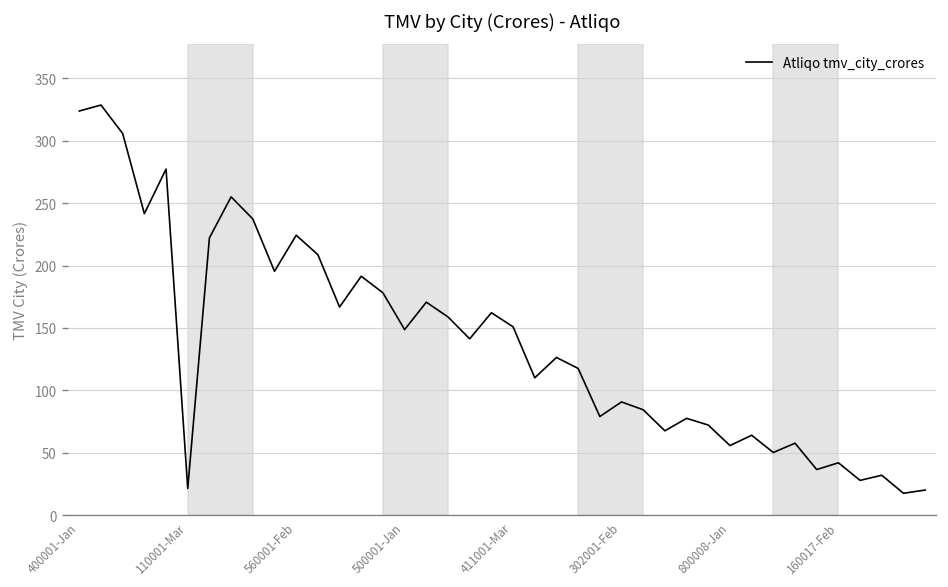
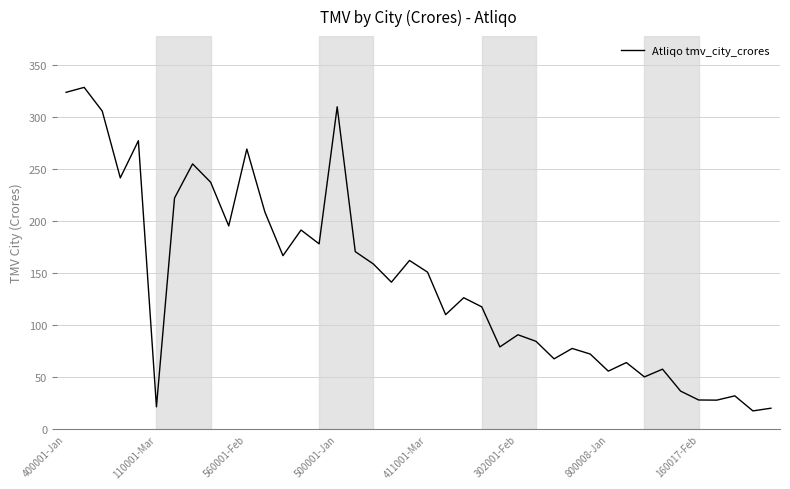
  {
    "400001-Jan": 324,
    "110001-Mar": 21,
-   "560001-Feb": 224,
-   "500001-Jan": 149,
+   "560001-Feb": 269,
+   "500001-Jan": 310,
    "411001-Mar": 151,
    "302001-Feb": 91,
    "800008-Jan": 56,
-   "160017-Feb": 42
+   "160017-Feb": 28
  }
